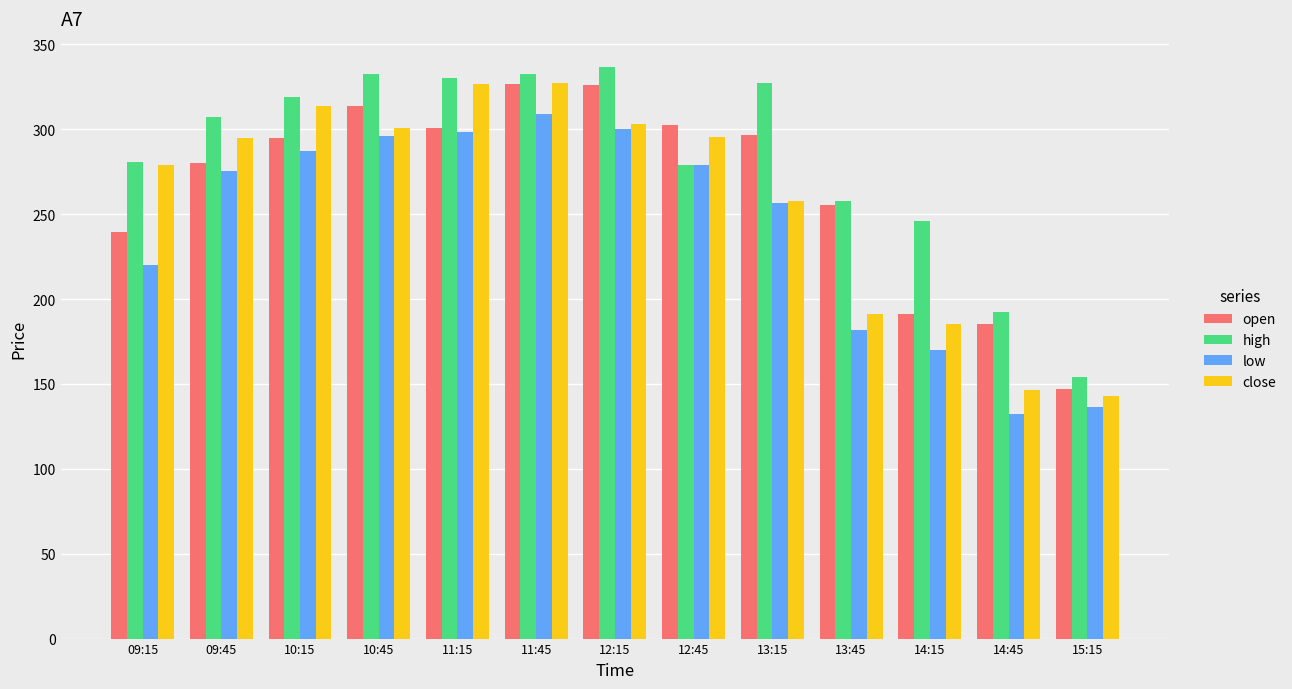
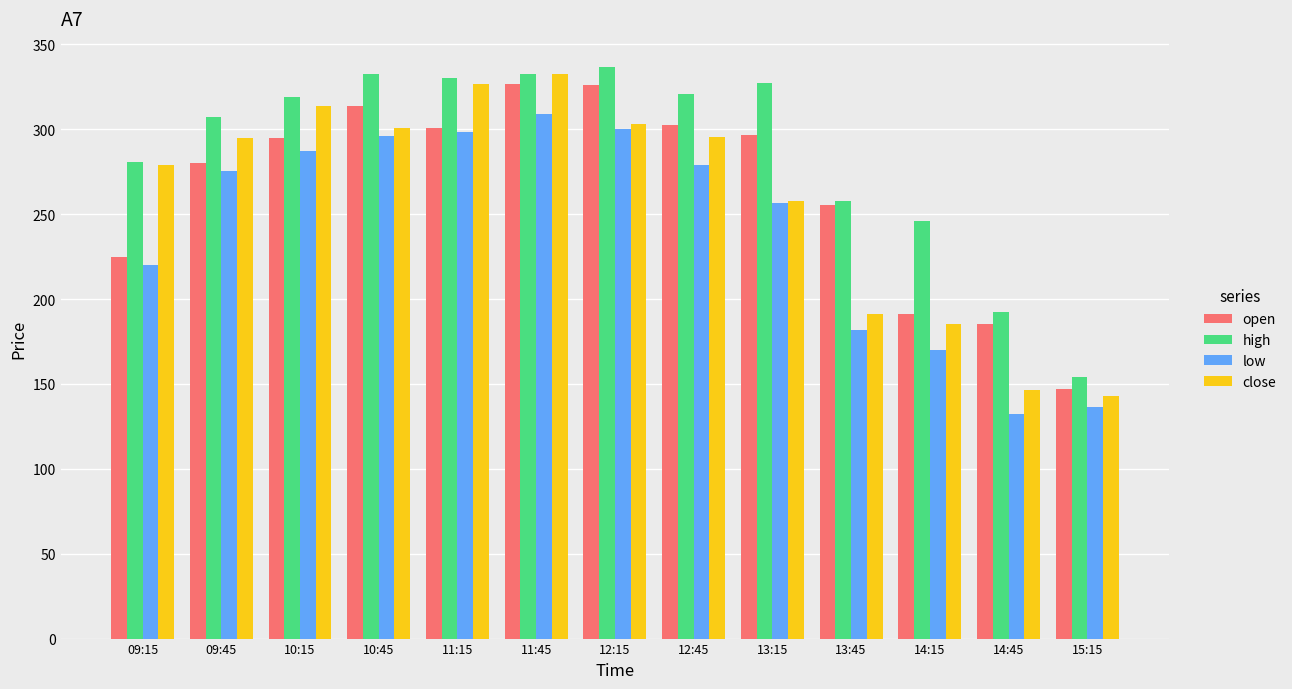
  {
    "open": {
-     "09:15": 239,
+     "09:15": 225,
      "09:45": 280,
      "10:15": 295,
      "10:45": 313,
      "11:15": 301,
      "11:45": 327,
      "12:15": 326,
      "12:45": 303,
      "13:15": 296,
      "13:45": 256,
      "14:15": 191,
      "14:45": 185,
      "15:15": 147
    },
    "high": {
      "09:15": 281,
      "09:45": 307,
      "10:15": 319,
      "10:45": 333,
      "11:15": 330,
      "11:45": 333,
      "12:15": 336,
-     "12:45": 279,
+     "12:45": 321,
      "13:15": 327,
      "13:45": 258,
      "14:15": 246,
      "14:45": 192,
      "15:15": 154
    },
    "low": {
      "09:15": 220,
      "09:45": 275,
      "10:15": 287,
      "10:45": 296,
      "11:15": 299,
      "11:45": 309,
      "12:15": 300,
      "12:45": 279,
      "13:15": 257,
      "13:45": 182,
      "14:15": 170,
      "14:45": 132,
      "15:15": 136
    },
    "close": {
      "09:15": 279,
      "09:45": 295,
      "10:15": 314,
      "10:45": 301,
      "11:15": 327,
-     "11:45": 327,
+     "11:45": 332,
      "12:15": 303,
      "12:45": 295,
      "13:15": 257,
      "13:45": 191,
      "14:15": 186,
      "14:45": 146,
      "15:15": 143
    }
  }
